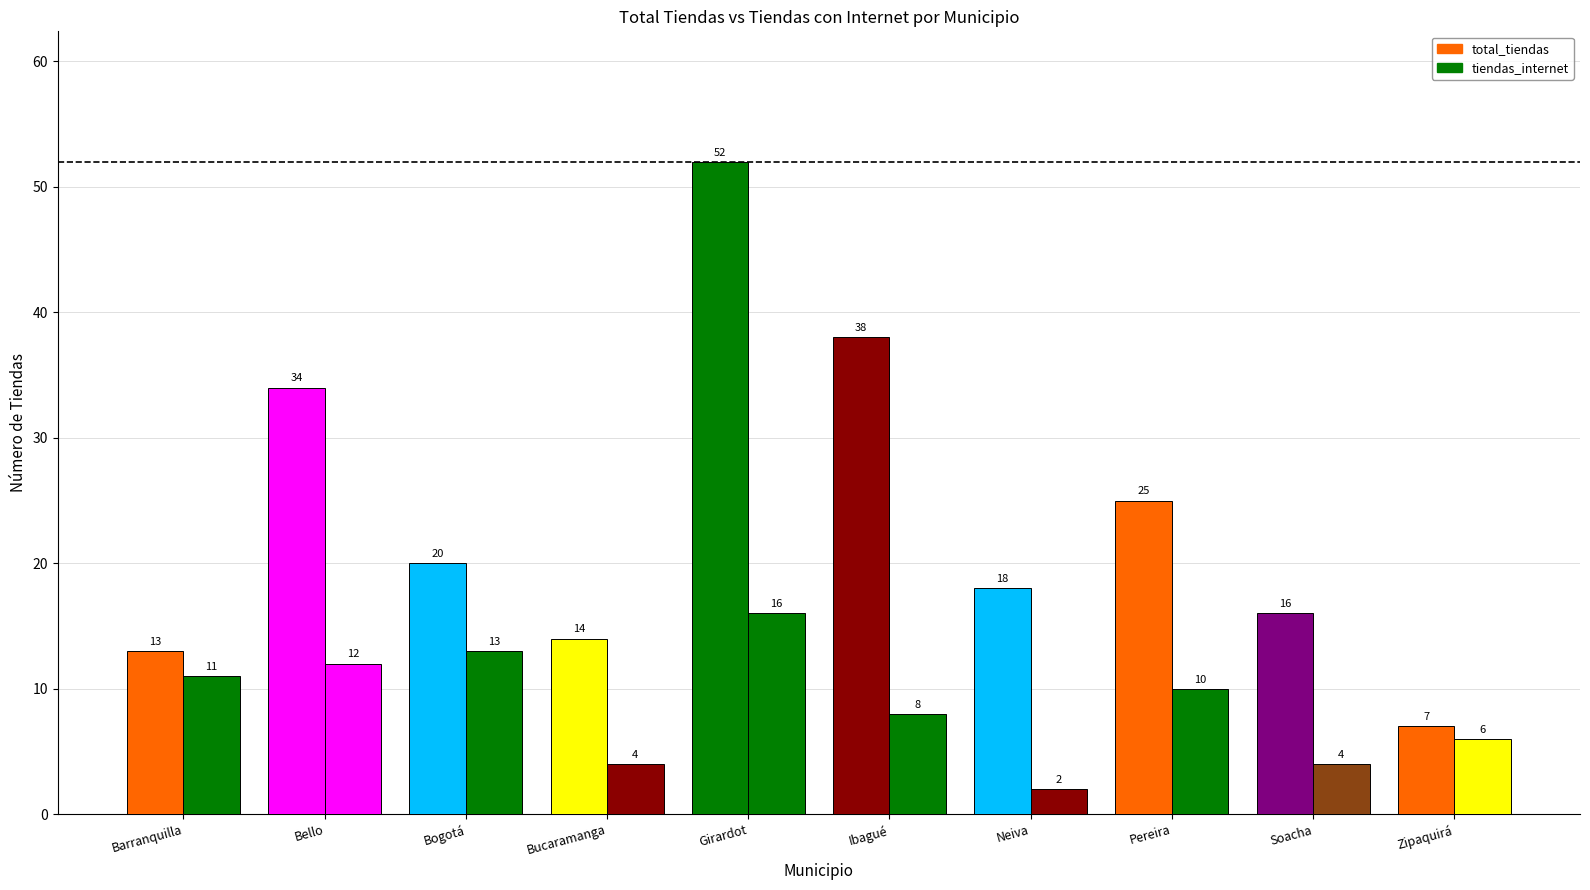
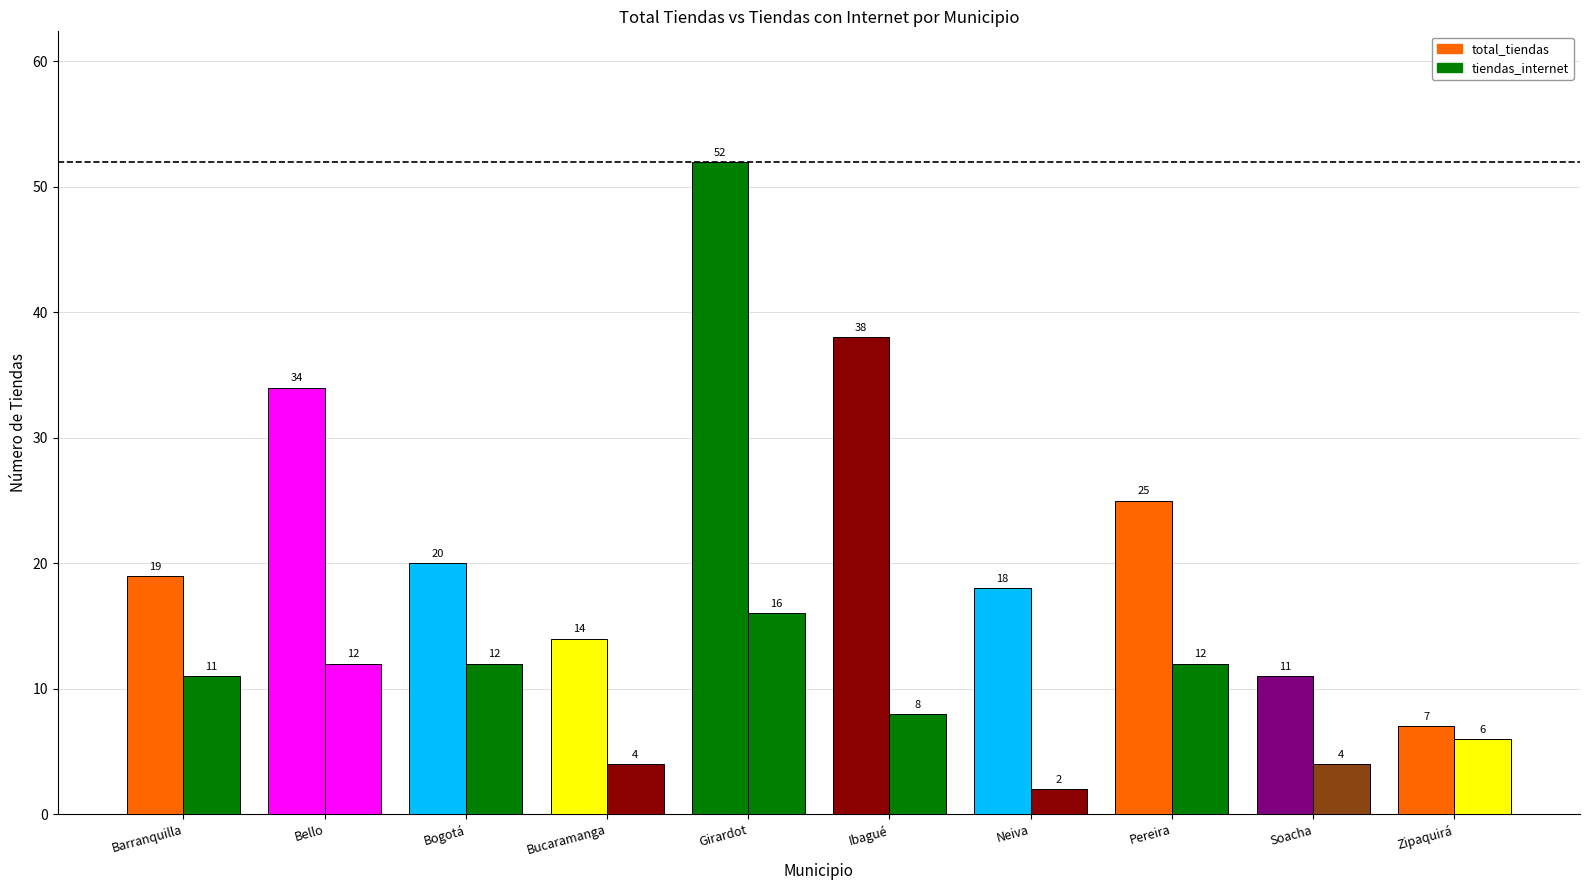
  {
    "total_tiendas": {
-     "Barranquilla": 13,
+     "Barranquilla": 19,
      "Bello": 34,
      "Bogotá": 20,
      "Bucaramanga": 14,
      "Girardot": 52,
      "Ibagué": 38,
      "Neiva": 18,
      "Pereira": 25,
-     "Soacha": 16,
+     "Soacha": 11,
      "Zipaquirá": 7
    },
    "tiendas_internet": {
      "Barranquilla": 11,
      "Bello": 12,
-     "Bogotá": 13,
+     "Bogotá": 12,
      "Bucaramanga": 4,
      "Girardot": 16,
      "Ibagué": 8,
      "Neiva": 2,
-     "Pereira": 10,
+     "Pereira": 12,
      "Soacha": 4,
      "Zipaquirá": 6
    }
  }
